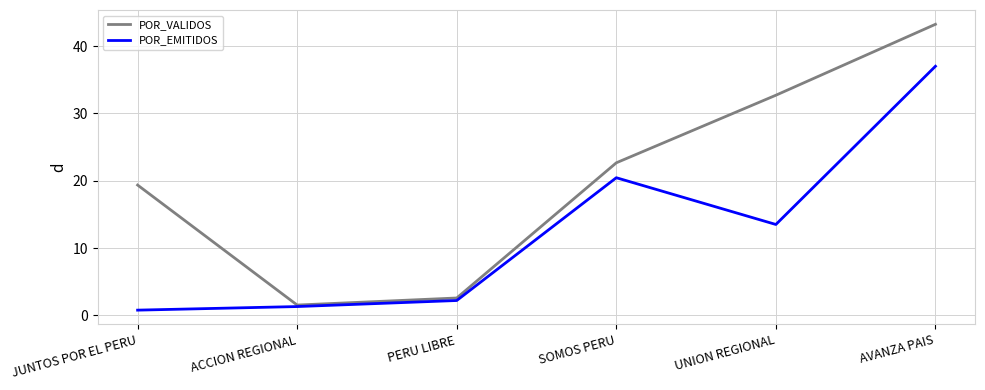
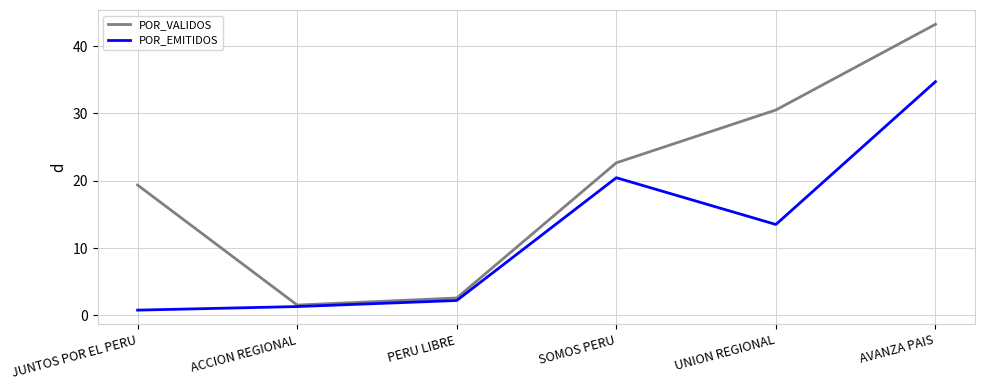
  {
    "POR_VALIDOS": {
      "JUNTOS POR EL PERU": 19,
      "SOMOS PERU": 23,
-     "UNION REGIONAL": 33,
+     "UNION REGIONAL": 31,
      "AVANZA PAIS": 43
    },
    "POR_EMITIDOS": {
      "JUNTOS POR EL PERU": 1,
      "SOMOS PERU": 20,
      "UNION REGIONAL": 14,
-     "AVANZA PAIS": 37
+     "AVANZA PAIS": 35
    }
  }
